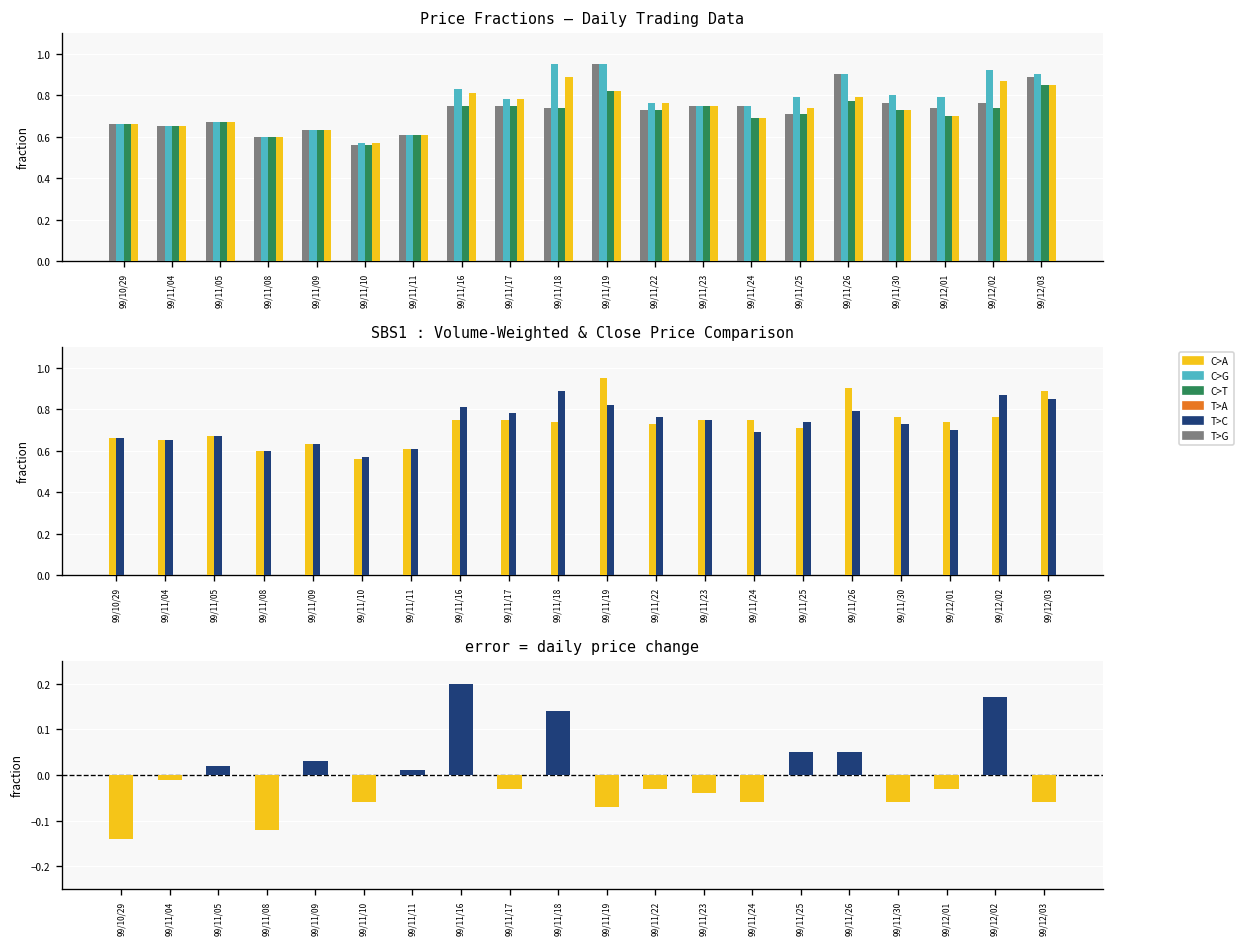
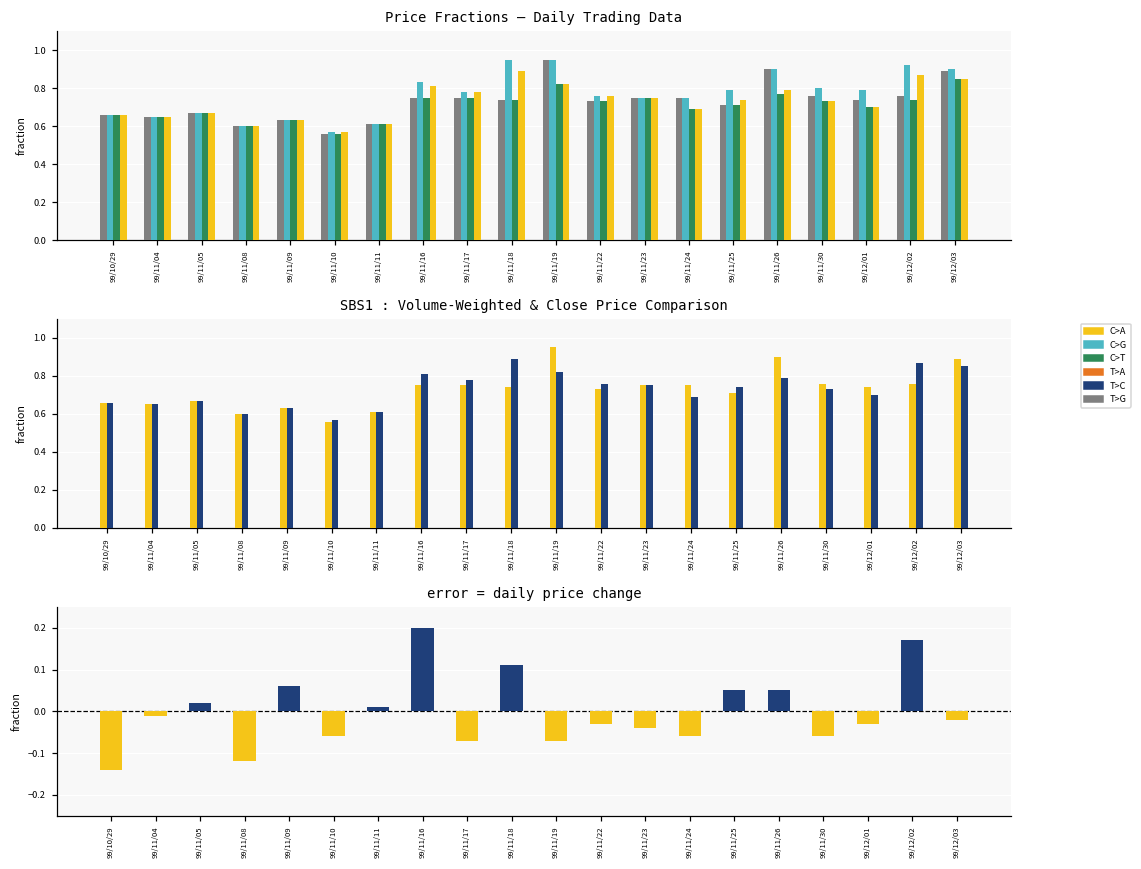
  {
    "error = daily price change": {
      "99/10/29": -0.14,
      "99/11/04": -0.01,
      "99/11/05": 0.02,
      "99/11/08": -0.12,
-     "99/11/09": 0.03,
+     "99/11/09": 0.06,
      "99/11/10": -0.06,
      "99/11/11": 0.01,
      "99/11/16": 0.20,
-     "99/11/17": -0.03,
-     "99/11/18": 0.14,
+     "99/11/17": -0.07,
+     "99/11/18": 0.11,
      "99/11/19": -0.07,
      "99/11/22": -0.03,
      "99/11/23": -0.04,
      "99/11/24": -0.06,
      "99/11/25": 0.05,
      "99/11/26": 0.05,
      "99/11/30": -0.06,
      "99/12/01": -0.03,
      "99/12/02": 0.17,
-     "99/12/03": -0.06
+     "99/12/03": -0.02
    }
  }
